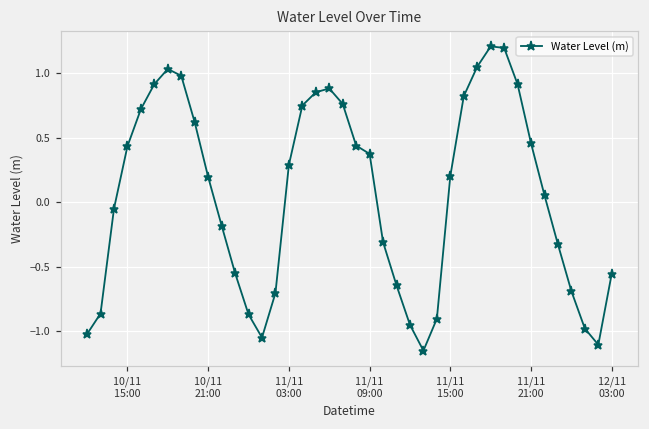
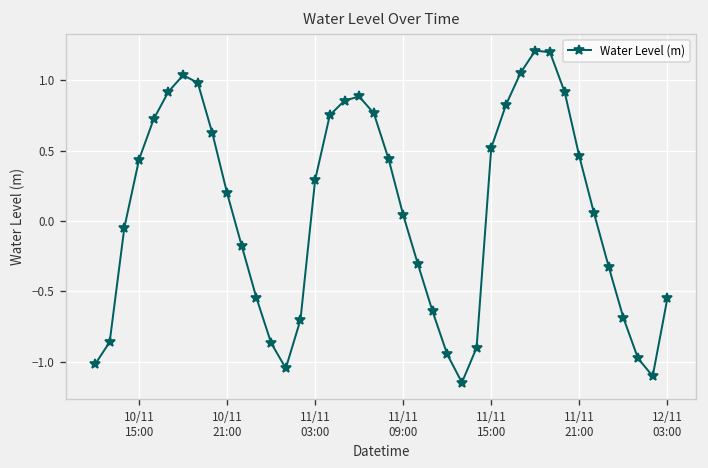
  {
    "10/11 15:00": 0.44,
    "10/11 21:00": 0.20,
    "11/11 03:00": 0.29,
-   "11/11 09:00": 0.38,
-   "11/11 15:00": 0.21,
+   "11/11 09:00": 0.04,
+   "11/11 15:00": 0.52,
    "11/11 21:00": 0.46,
    "12/11 03:00": -0.55
  }
